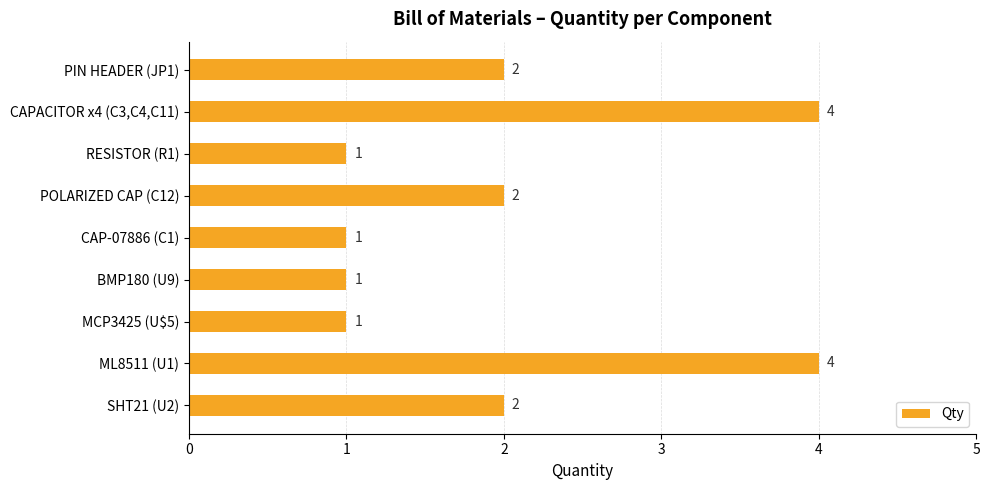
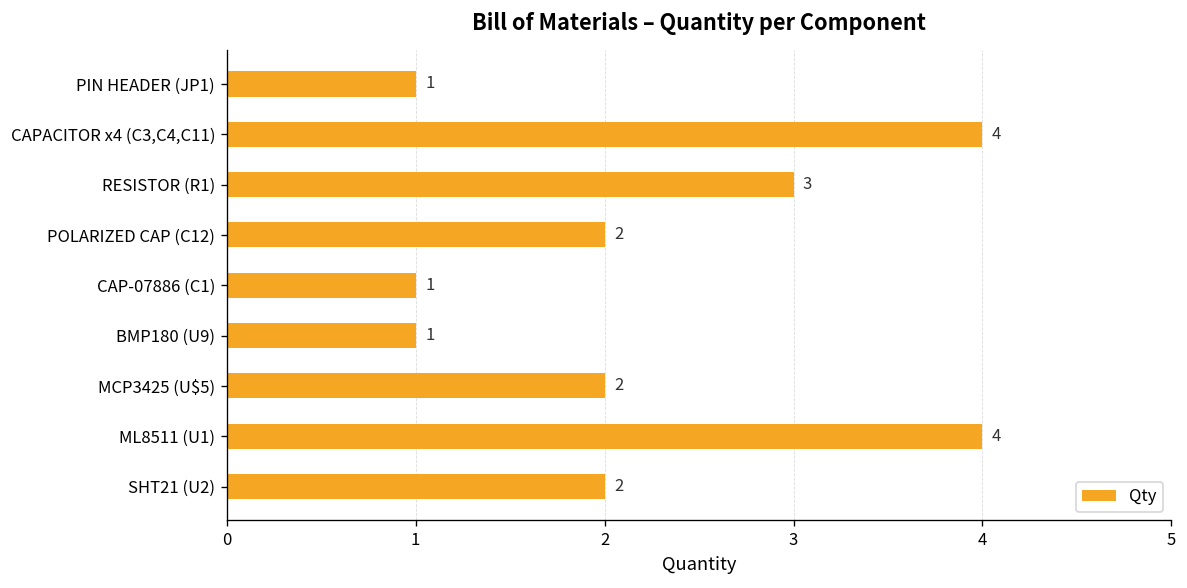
  {
-   "PIN HEADER (JP1)": 2,
+   "PIN HEADER (JP1)": 1,
    "CAPACITOR x4 (C3,C4,C11)": 4,
-   "RESISTOR (R1)": 1,
+   "RESISTOR (R1)": 3,
    "POLARIZED CAP (C12)": 2,
    "CAP-07886 (C1)": 1,
    "BMP180 (U9)": 1,
-   "MCP3425 (U$5)": 1,
+   "MCP3425 (U$5)": 2,
    "ML8511 (U1)": 4,
    "SHT21 (U2)": 2
  }
